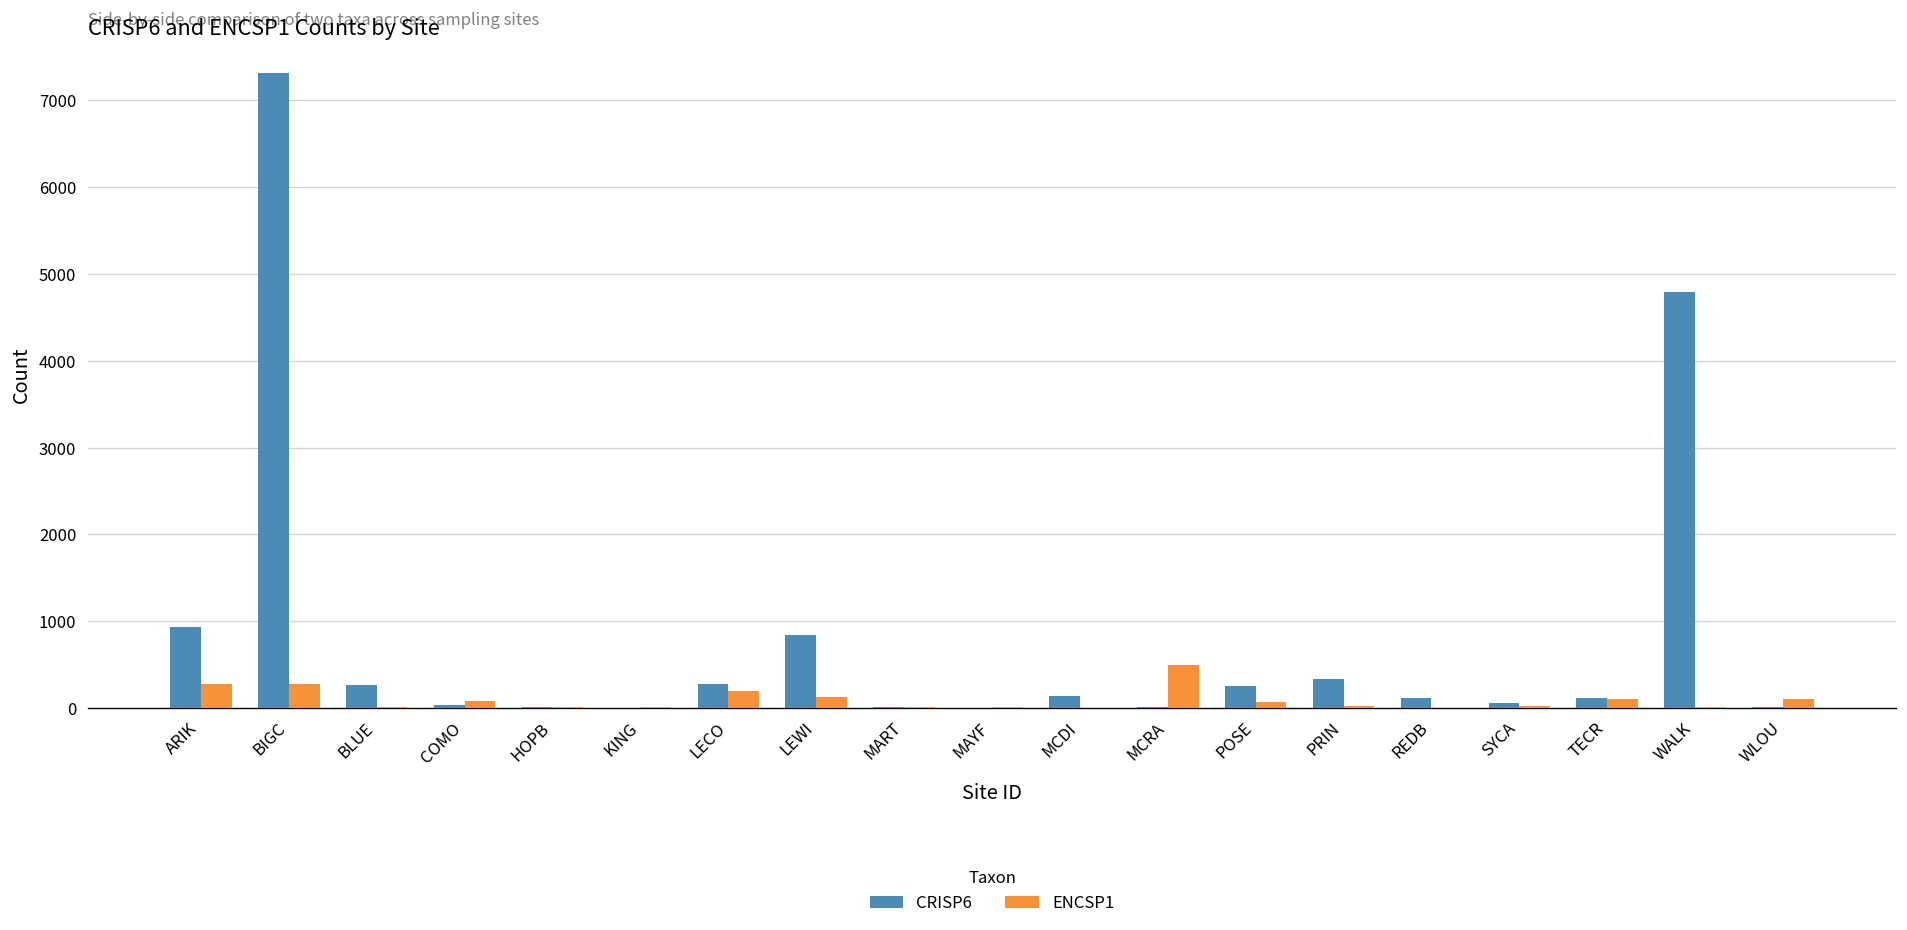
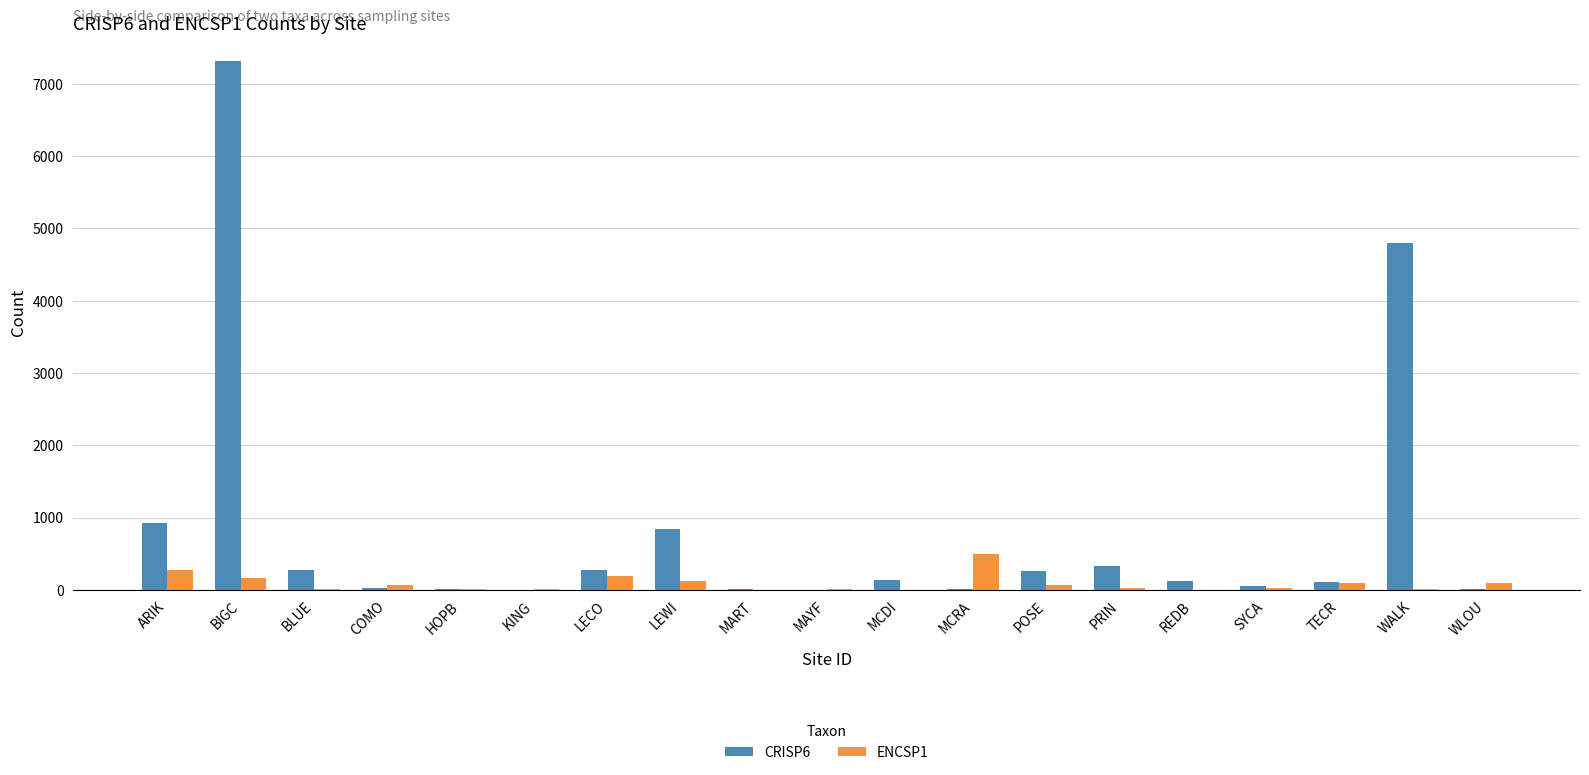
  {
    "CRISP6": {
      "ARIK": 900,
      "BIGC": 7300,
      "BLUE": 300,
      "LECO": 300,
      "LEWI": 800,
      "MAYF": 0,
      "MCDI": 100,
      "POSE": 300,
      "PRIN": 300,
      "REDB": 100,
      "SYCA": 100,
      "TECR": 100,
      "WALK": 4800
    },
    "ENCSP1": {
      "ARIK": 300,
-     "BIGC": 300,
+     "BIGC": 200,
      "COMO": 100,
      "LECO": 200,
      "LEWI": 100,
      "MCRA": 500,
      "POSE": 100,
      "TECR": 100,
      "WLOU": 100
    }
  }
